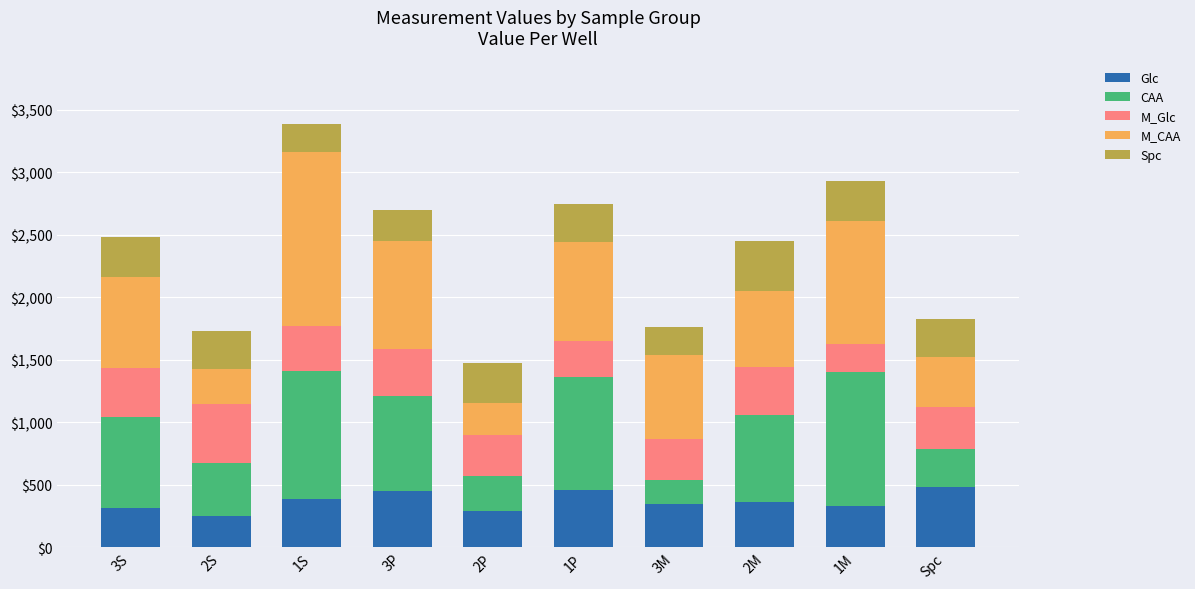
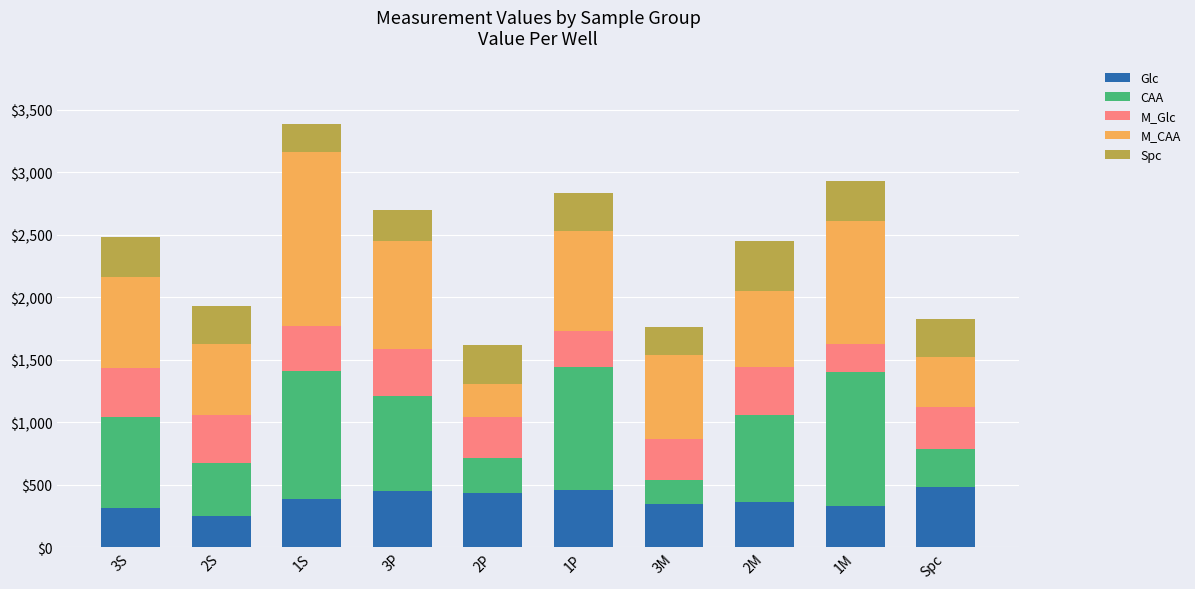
  {
    "Glc": {
      "3S": "$320",
      "2S": "$250",
      "1S": "$390",
      "3P": "$450",
-     "2P": "$290",
+     "2P": "$440",
      "1P": "$460",
      "3M": "$350",
      "2M": "$360",
      "1M": "$330",
      "Spc": "$480"
    },
    "CAA": {
      "3S": "$730",
      "2S": "$420",
      "1S": "$1,020",
      "3P": "$760",
      "2P": "$280",
-     "1P": "$900",
+     "1P": "$990",
      "3M": "$190",
      "2M": "$700",
      "1M": "$1,080",
      "Spc": "$300"
    },
    "M_Glc": {
      "3S": "$390",
-     "2S": "$480",
+     "2S": "$380",
      "1S": "$360",
      "3P": "$370",
      "2P": "$330",
      "1P": "$290",
      "3M": "$330",
      "2M": "$380",
      "1M": "$220",
      "Spc": "$340"
    },
    "M_CAA": {
      "3S": "$730",
-     "2S": "$280",
+     "2S": "$570",
      "1S": "$1,390",
      "3P": "$870",
      "2P": "$260",
      "1P": "$800",
      "3M": "$680",
      "2M": "$610",
      "1M": "$980",
      "Spc": "$400"
    },
    "Spc": {
      "3S": "$320",
      "2S": "$300",
      "1S": "$220",
      "3P": "$250",
      "2P": "$320",
      "1P": "$300",
      "3M": "$220",
      "2M": "$400",
      "1M": "$320",
      "Spc": "$300"
    }
  }
